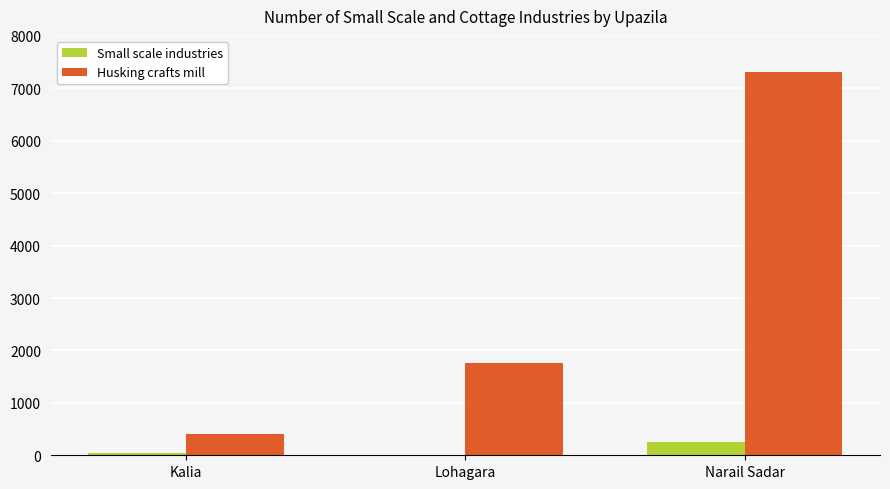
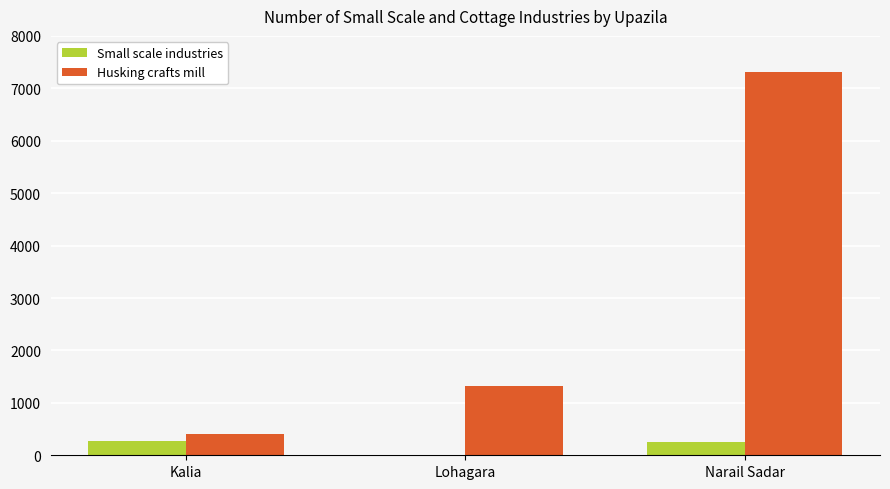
  {
    "Small scale industries": {
-     "Kalia": 0,
+     "Kalia": 300,
      "Lohagara": 0,
      "Narail Sadar": 200
    },
    "Husking crafts mill": {
      "Kalia": 400,
-     "Lohagara": 1800,
+     "Lohagara": 1300,
      "Narail Sadar": 7300
    }
  }
